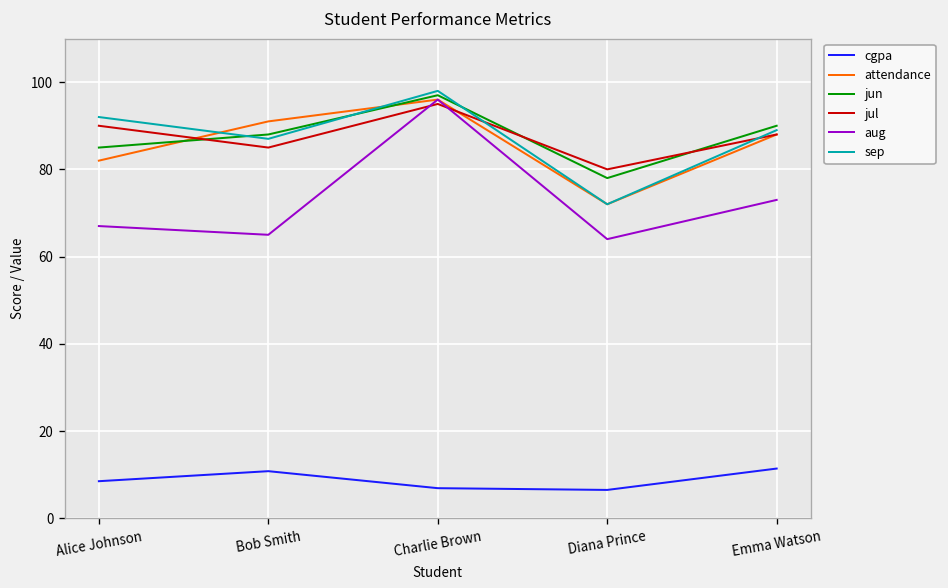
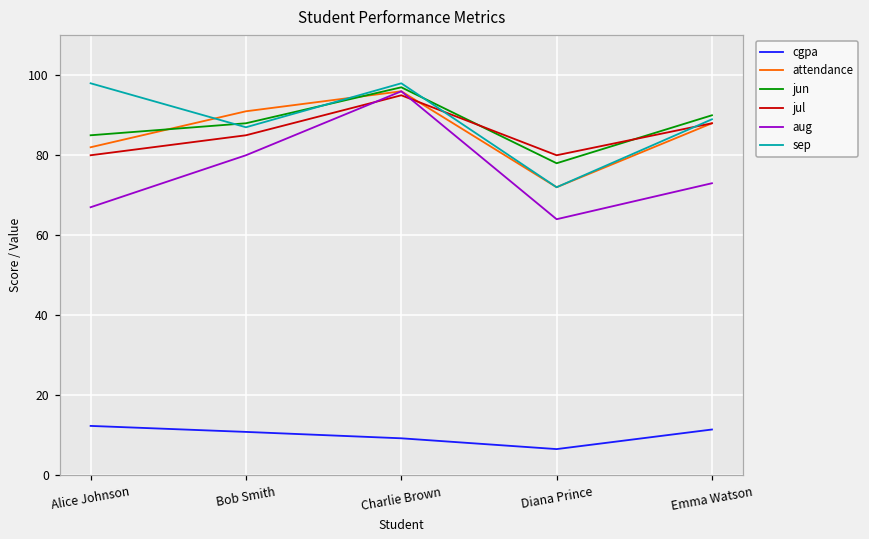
  {
    "cgpa": {
-     "Alice Johnson": 9,
+     "Alice Johnson": 12,
      "Bob Smith": 11,
-     "Charlie Brown": 7,
+     "Charlie Brown": 9,
      "Diana Prince": 7,
      "Emma Watson": 11
    },
    "attendance": {
      "Alice Johnson": 82,
      "Bob Smith": 91
    },
    "jun": {
      "Alice Johnson": 85,
      "Bob Smith": 88,
      "Charlie Brown": 97,
      "Diana Prince": 78,
      "Emma Watson": 90
    },
    "jul": {
-     "Alice Johnson": 90,
+     "Alice Johnson": 80,
      "Bob Smith": 85,
      "Charlie Brown": 95,
      "Diana Prince": 80
    },
    "aug": {
      "Alice Johnson": 67,
-     "Bob Smith": 65,
+     "Bob Smith": 80,
      "Diana Prince": 64,
      "Emma Watson": 73
    },
    "sep": {
-     "Alice Johnson": 92,
+     "Alice Johnson": 98,
      "Bob Smith": 87,
      "Charlie Brown": 98,
      "Emma Watson": 89
    }
  }
